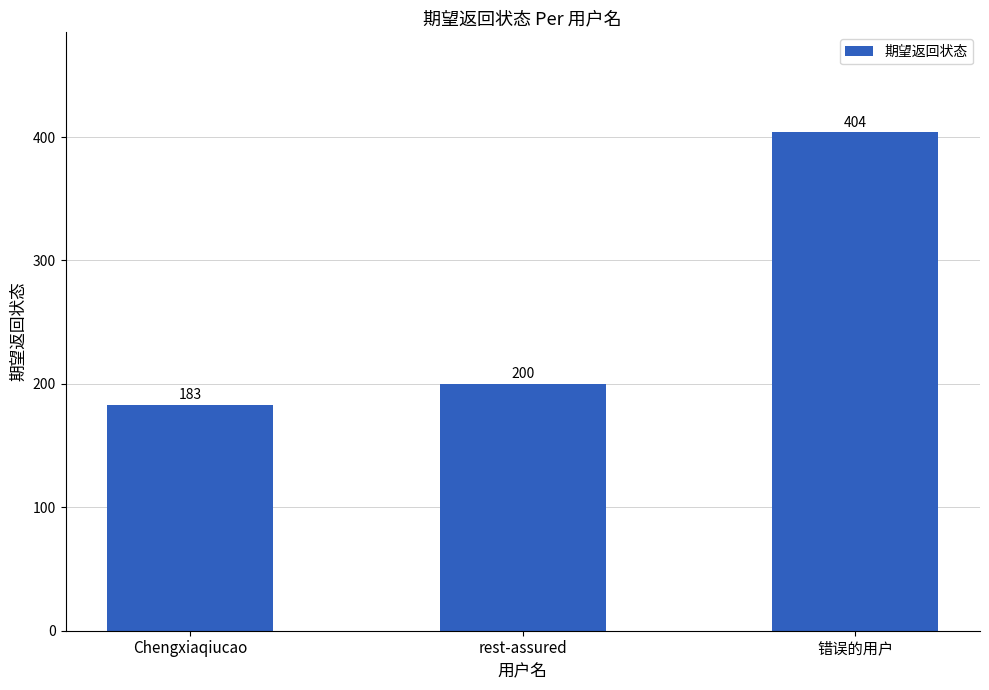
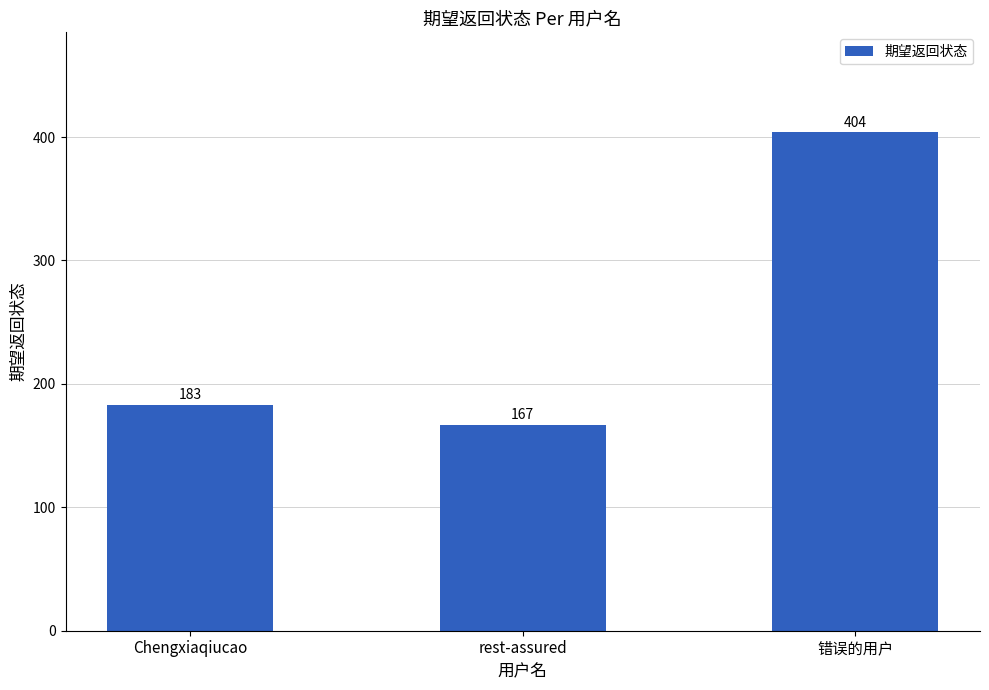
  {
    "Chengxiaqiucao": 183,
-   "rest-assured": 200,
+   "rest-assured": 167,
    "错误的用户": 404
  }
